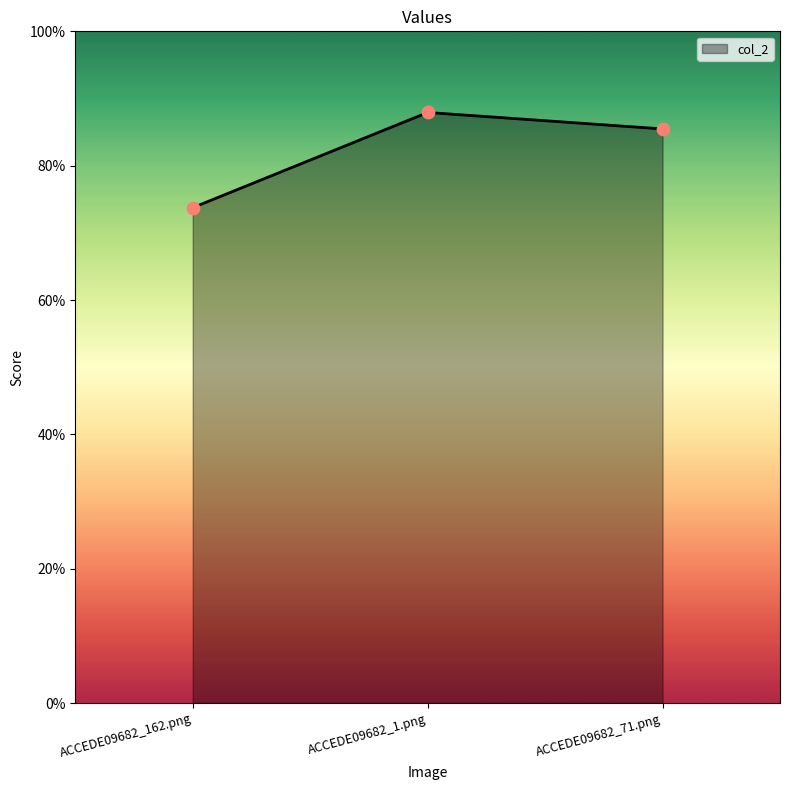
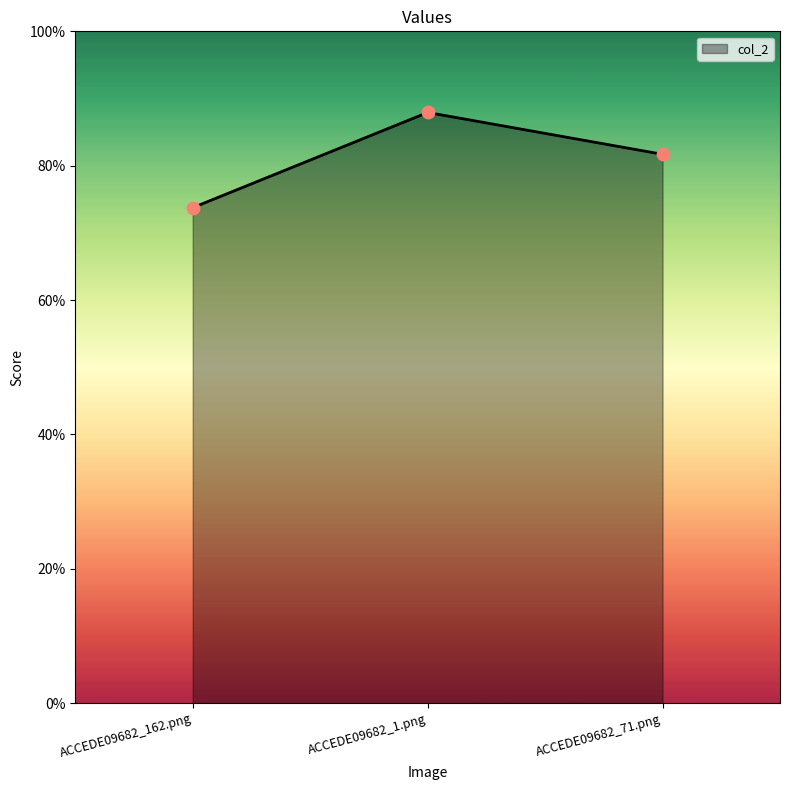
  {
    "ACCEDE09682_162.png": "74%",
    "ACCEDE09682_1.png": "88%",
-   "ACCEDE09682_71.png": "85%"
+   "ACCEDE09682_71.png": "82%"
  }
